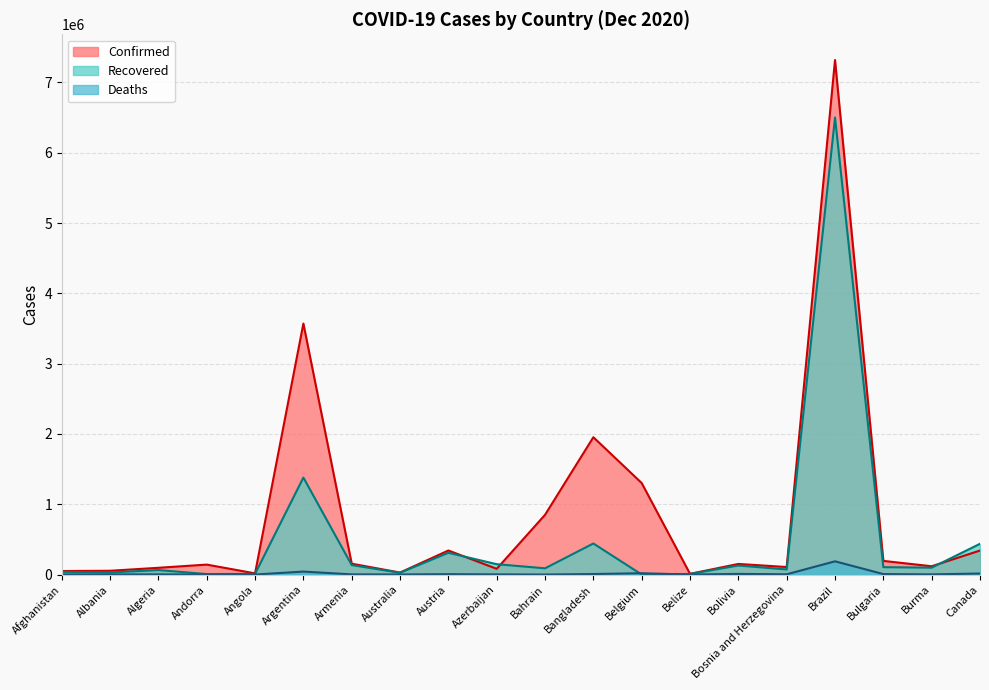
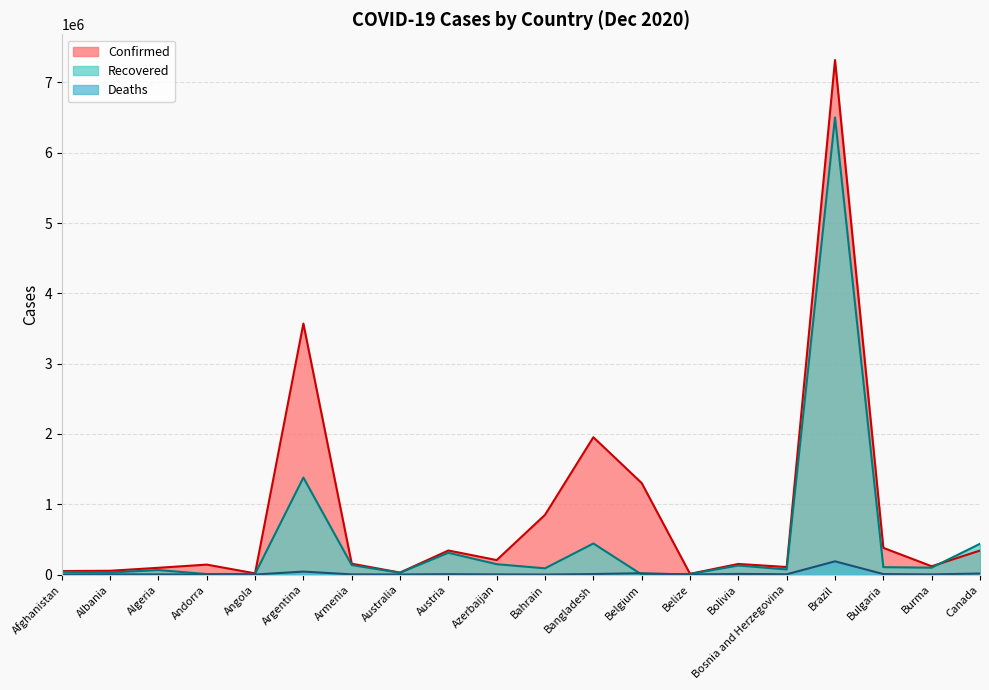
  {
    "Confirmed": {
      "Andorra": 100000,
      "Argentina": 3600000,
-     "Azerbaijan": 100000,
+     "Azerbaijan": 200000,
      "Bahrain": 800000,
      "Bangladesh": 2000000,
      "Belgium": 1300000,
      "Brazil": 7300000,
-     "Bulgaria": 200000,
+     "Bulgaria": 400000,
      "Canada": 300000
    }
  }
